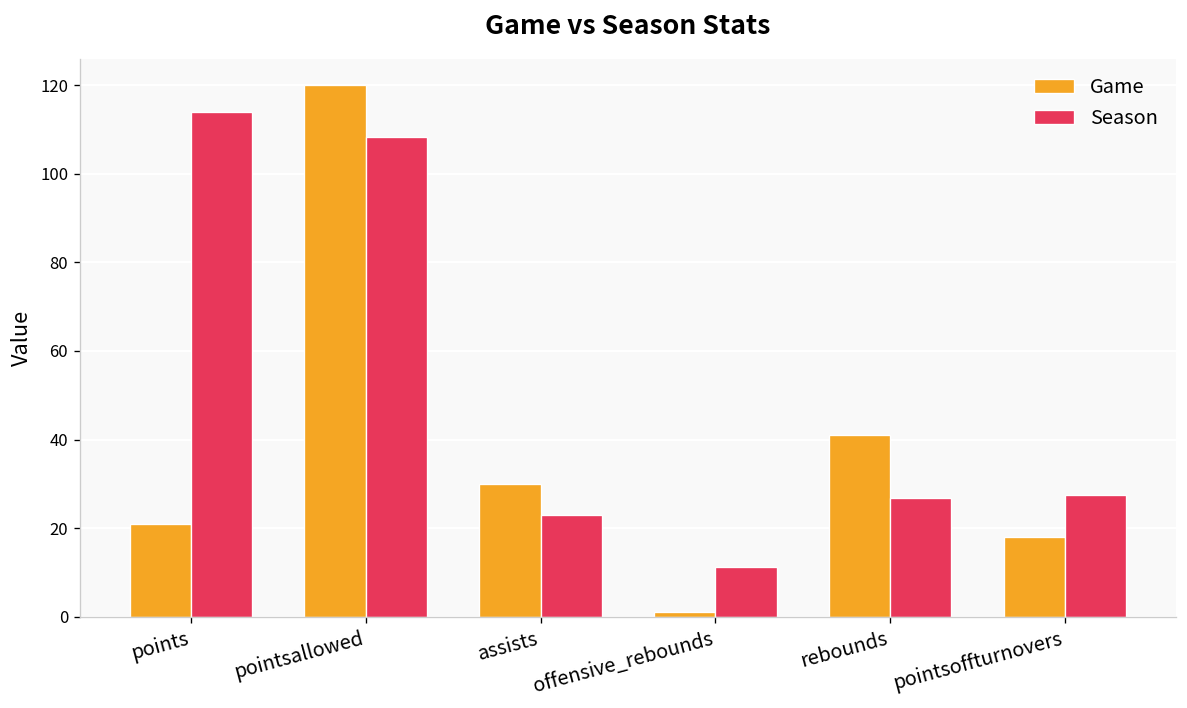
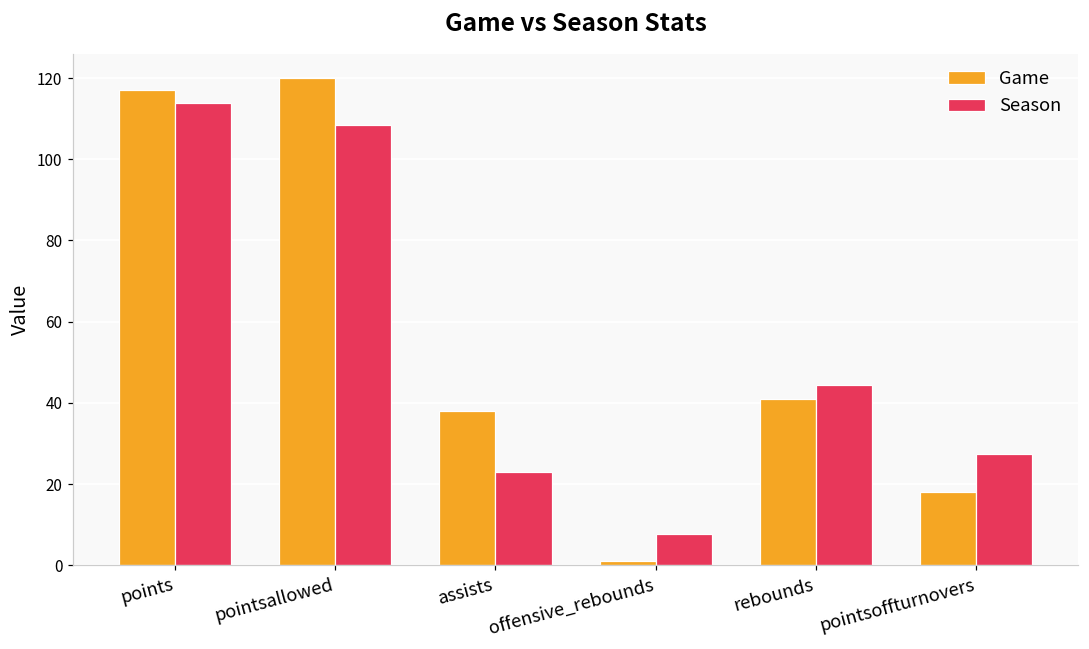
  {
    "Game": {
-     "points": 21,
+     "points": 117,
      "pointsallowed": 120,
-     "assists": 30,
+     "assists": 38,
      "offensive_rebounds": 1,
      "rebounds": 41,
      "pointsoffturnovers": 18
    },
    "Season": {
      "points": 114,
      "pointsallowed": 108,
      "assists": 23,
-     "offensive_rebounds": 11,
-     "rebounds": 27,
+     "offensive_rebounds": 8,
+     "rebounds": 44,
      "pointsoffturnovers": 27
    }
  }
